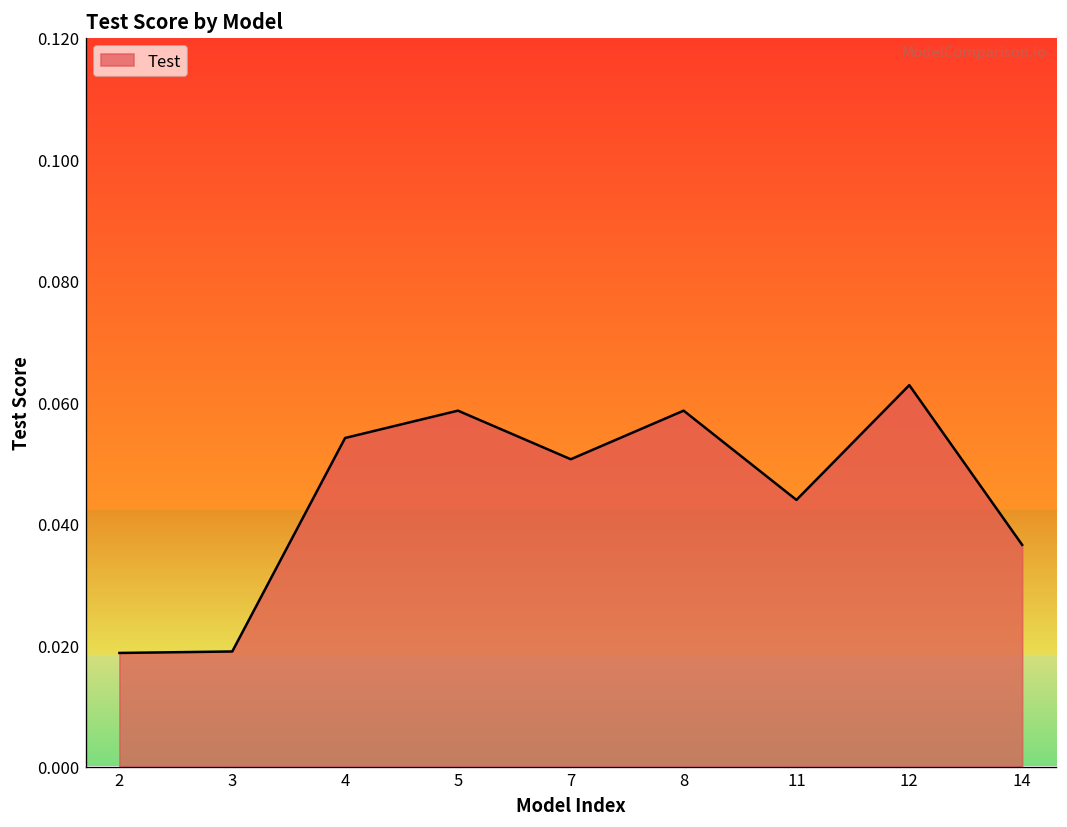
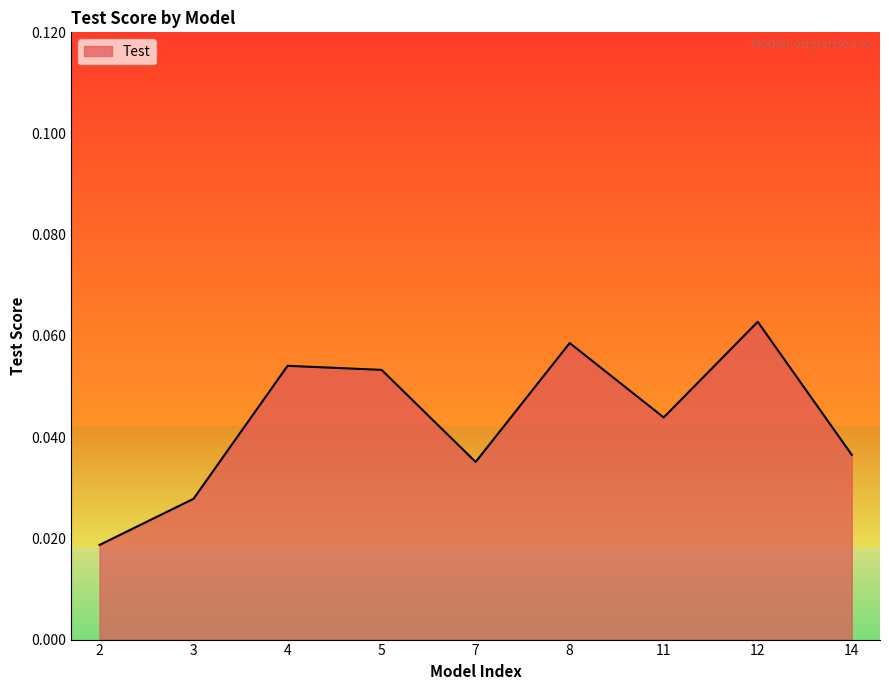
  {
    "2": 0.019,
-   "3": 0.019,
+   "3": 0.028,
    "4": 0.054,
-   "5": 0.059,
-   "7": 0.051,
+   "5": 0.053,
+   "7": 0.035,
    "8": 0.059,
    "11": 0.044,
    "12": 0.063,
    "14": 0.037
  }
